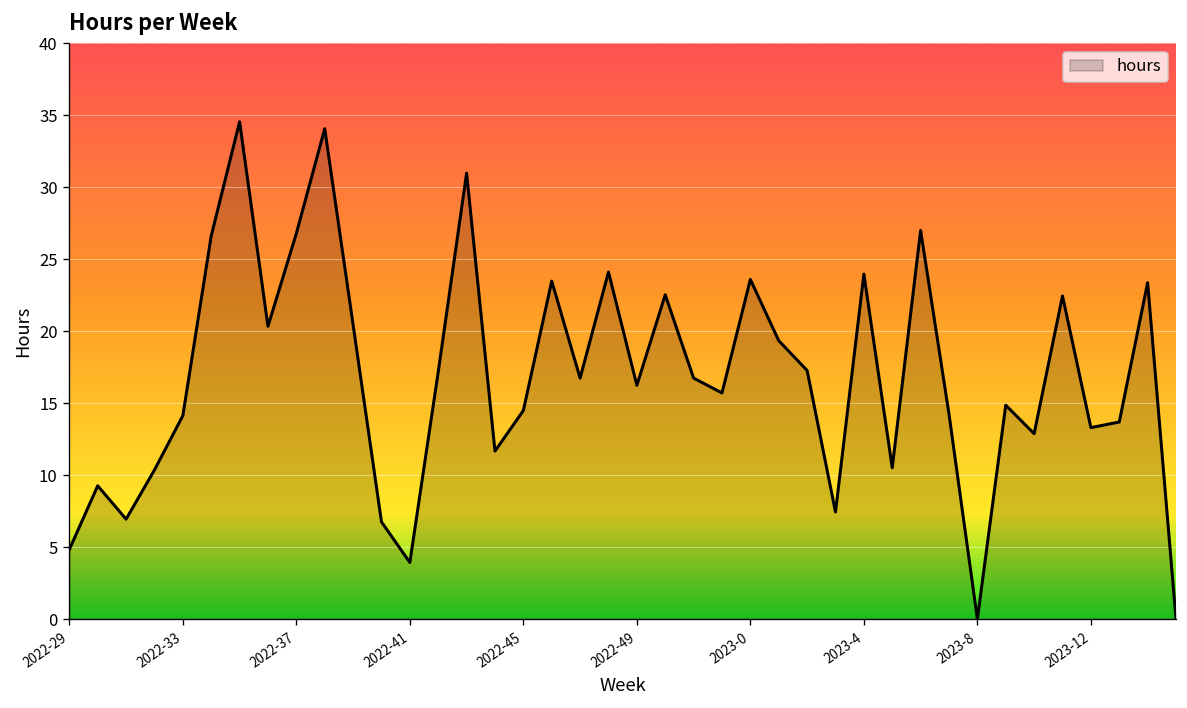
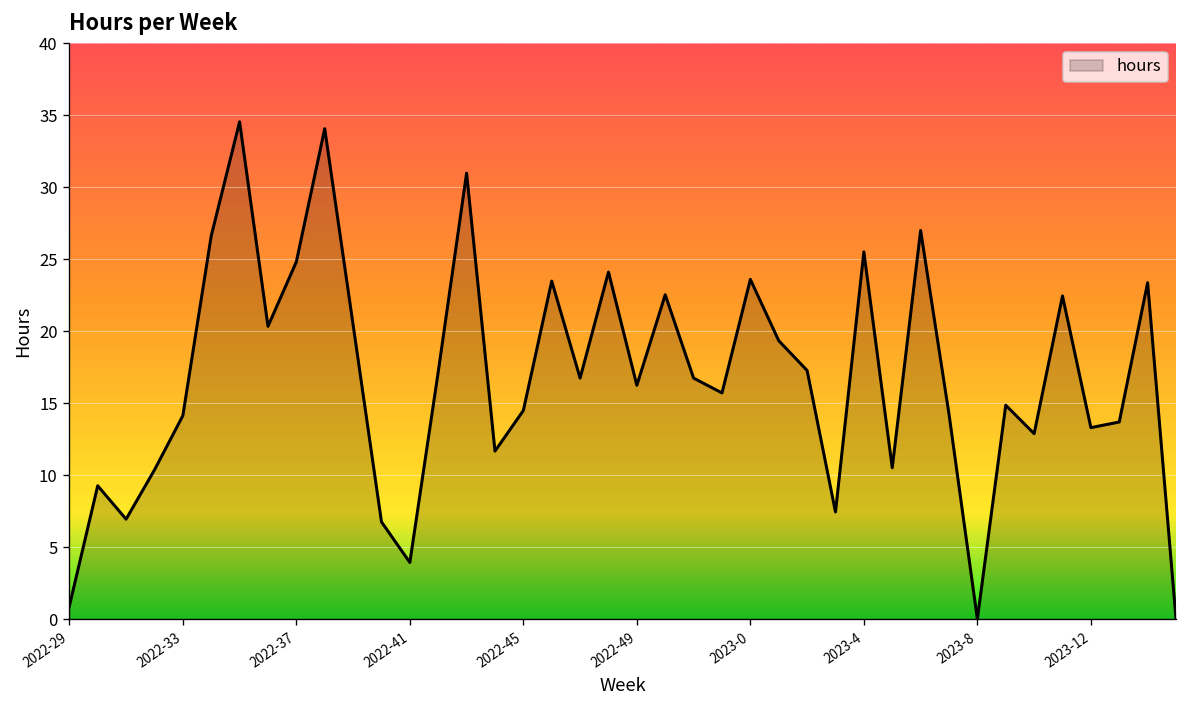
  {
-   "2022-29": 4.8,
+   "2022-29": 0.9,
    "2022-33": 14.1,
-   "2022-37": 26.8,
+   "2022-37": 24.8,
    "2022-41": 3.9,
    "2022-45": 14.5,
    "2022-49": 16.2,
    "2023-0": 23.6,
-   "2023-4": 24.0,
+   "2023-4": 25.5,
    "2023-8": 0.0,
    "2023-12": 13.3
  }
